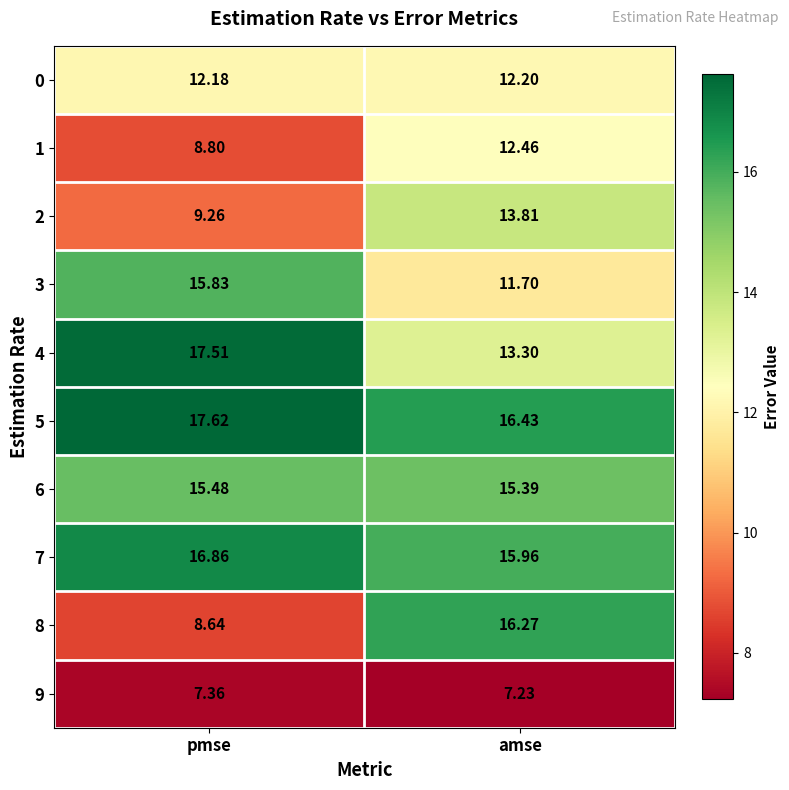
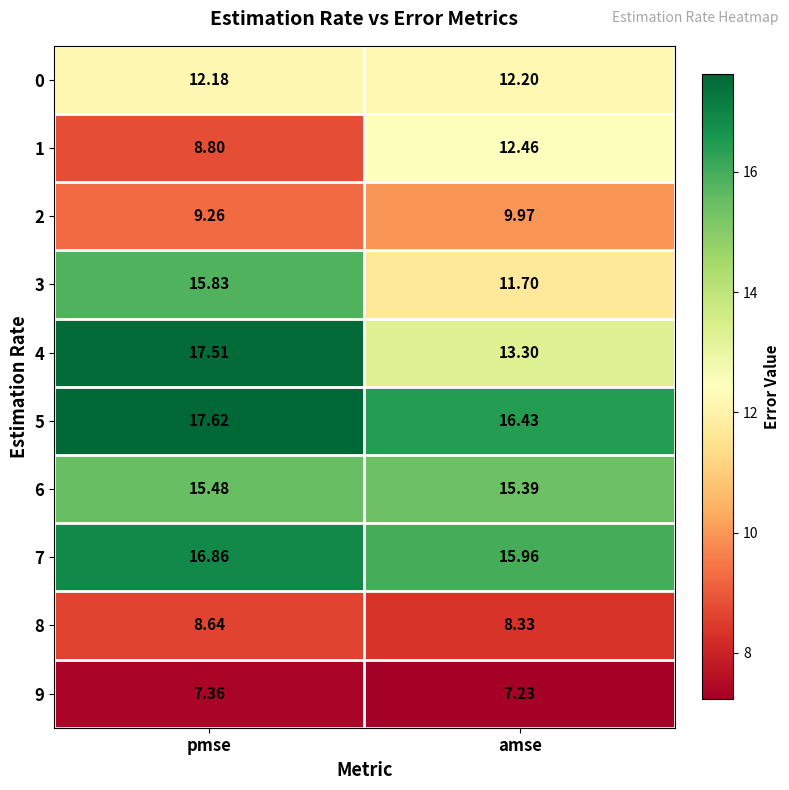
  {
    "0": {
      "pmse": 12.18,
      "amse": 12.20
    },
    "1": {
      "pmse": 8.80,
      "amse": 12.46
    },
    "2": {
      "pmse": 9.26,
-     "amse": 13.81
+     "amse": 9.97
    },
    "3": {
      "pmse": 15.83,
      "amse": 11.70
    },
    "4": {
      "pmse": 17.51,
      "amse": 13.30
    },
    "5": {
      "pmse": 17.62,
      "amse": 16.43
    },
    "6": {
      "pmse": 15.48,
      "amse": 15.39
    },
    "7": {
      "pmse": 16.86,
      "amse": 15.96
    },
    "8": {
      "pmse": 8.64,
-     "amse": 16.27
+     "amse": 8.33
    },
    "9": {
      "pmse": 7.36,
      "amse": 7.23
    }
  }
